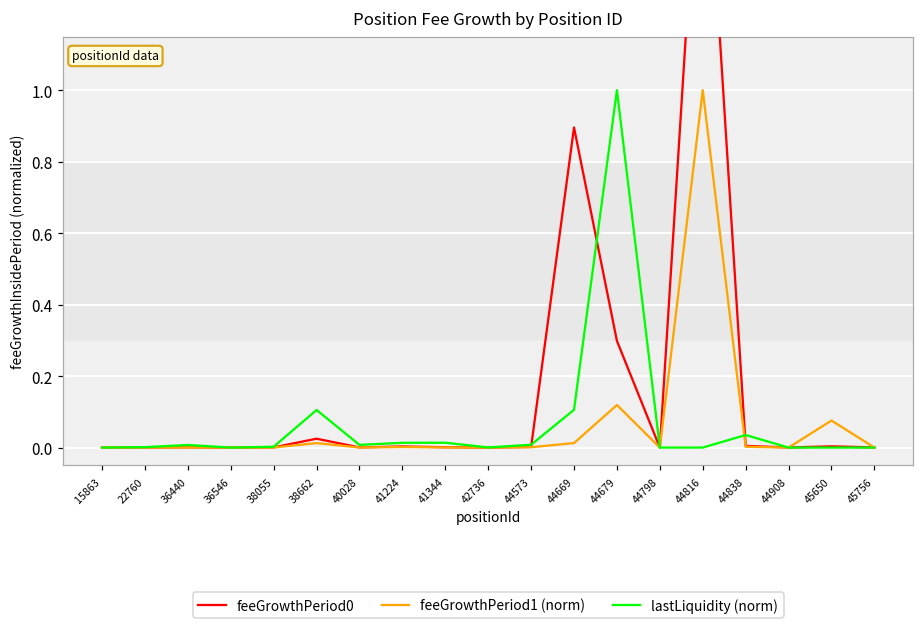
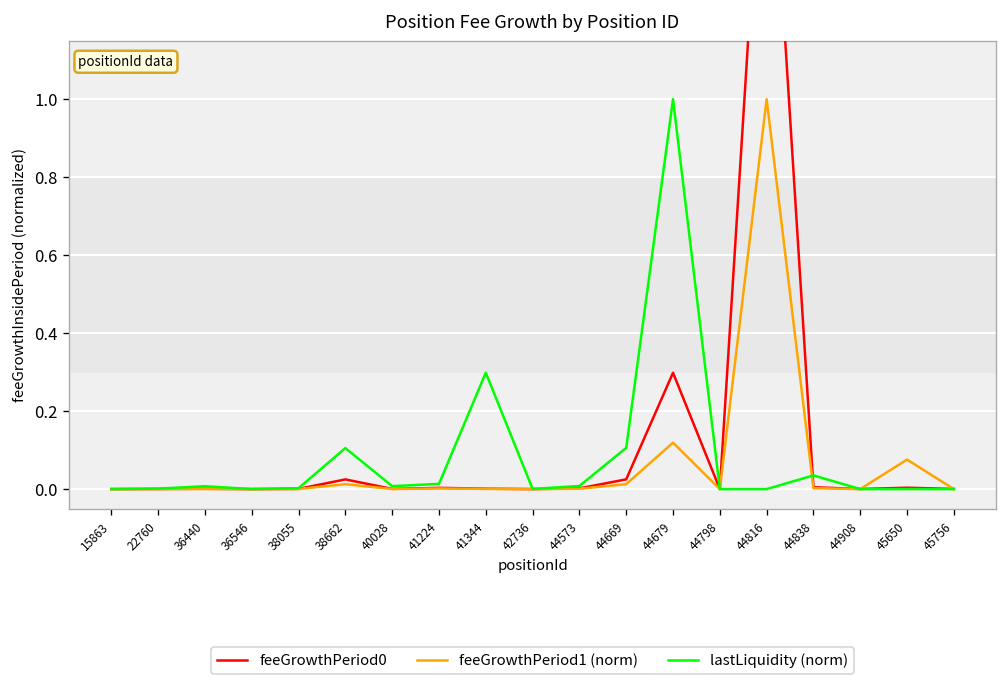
  {
    "feeGrowthPeriod0": {
      "38662": 0.02,
-     "44669": 0.90,
+     "44669": 0.02,
      "44679": 0.30
    },
    "feeGrowthPeriod1 (norm)": {
      "38662": 0.01,
      "44669": 0.01,
      "44679": 0.12,
      "44816": 1.00,
      "45650": 0.08
    },
    "lastLiquidity (norm)": {
      "38662": 0.11,
      "41224": 0.01,
-     "41344": 0.01,
+     "41344": 0.30,
      "44669": 0.11,
      "44679": 1.00,
      "44816": 0.00,
      "44838": 0.04
    }
  }
